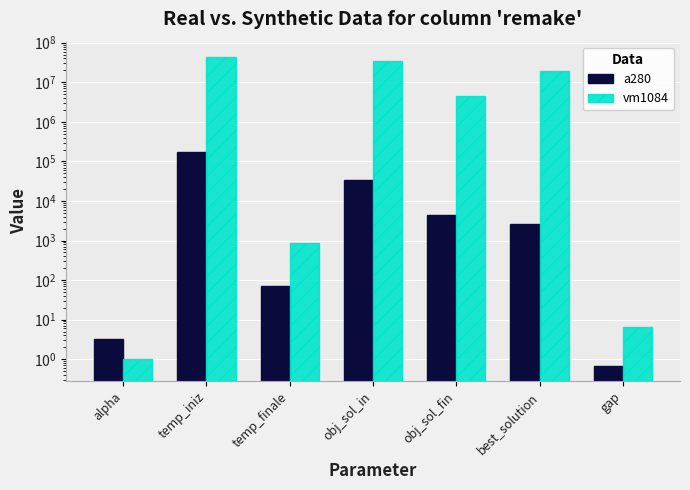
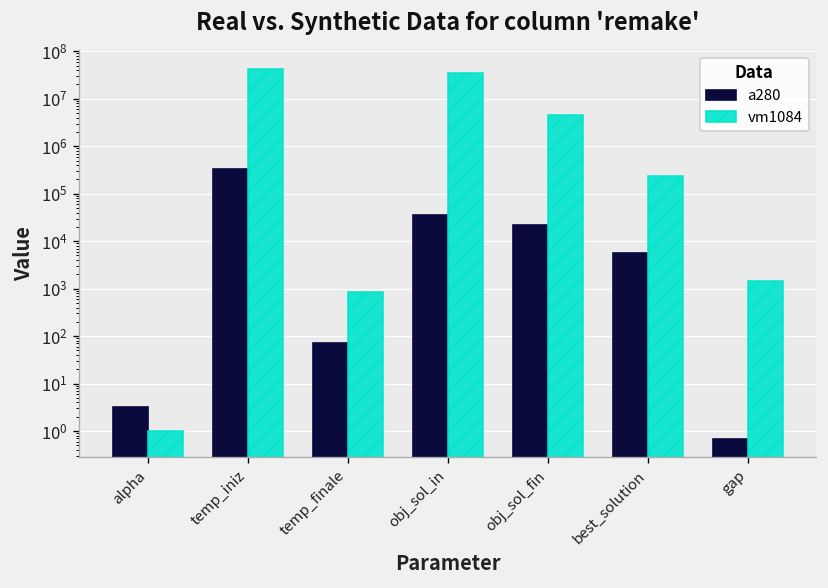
  {
    "a280": {
      "alpha": 3,
-     "temp_iniz": 200000,
+     "temp_iniz": 300000,
      "temp_finale": 70,
      "obj_sol_in": 30000,
-     "obj_sol_fin": 4000,
-     "best_solution": 3000,
+     "obj_sol_fin": 20000,
+     "best_solution": 6000,
      "gap": 0.7
    },
    "vm1084": {
      "alpha": 1,
      "temp_iniz": 40000000,
      "temp_finale": 900,
      "obj_sol_in": 30000000,
      "obj_sol_fin": 4000000,
-     "best_solution": 20000000,
-     "gap": 7
+     "best_solution": 200000,
+     "gap": 1500
    }
  }
